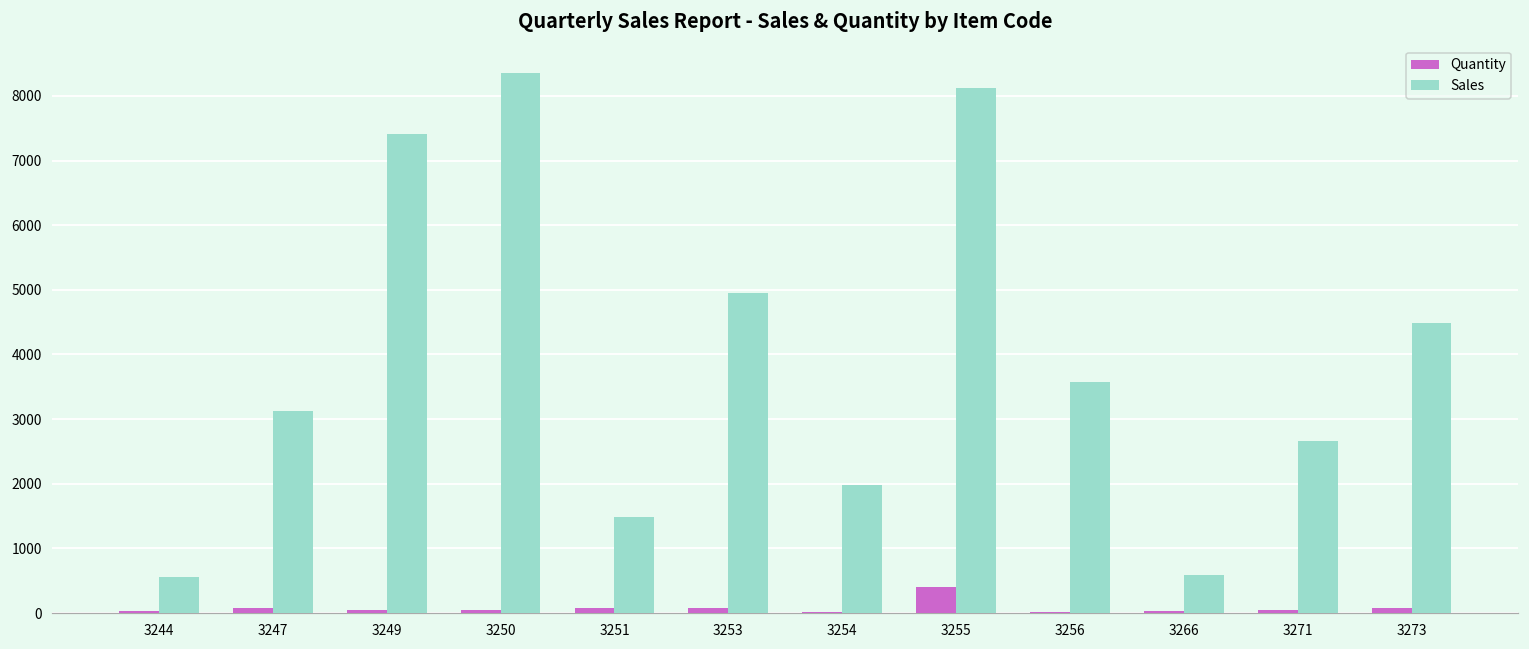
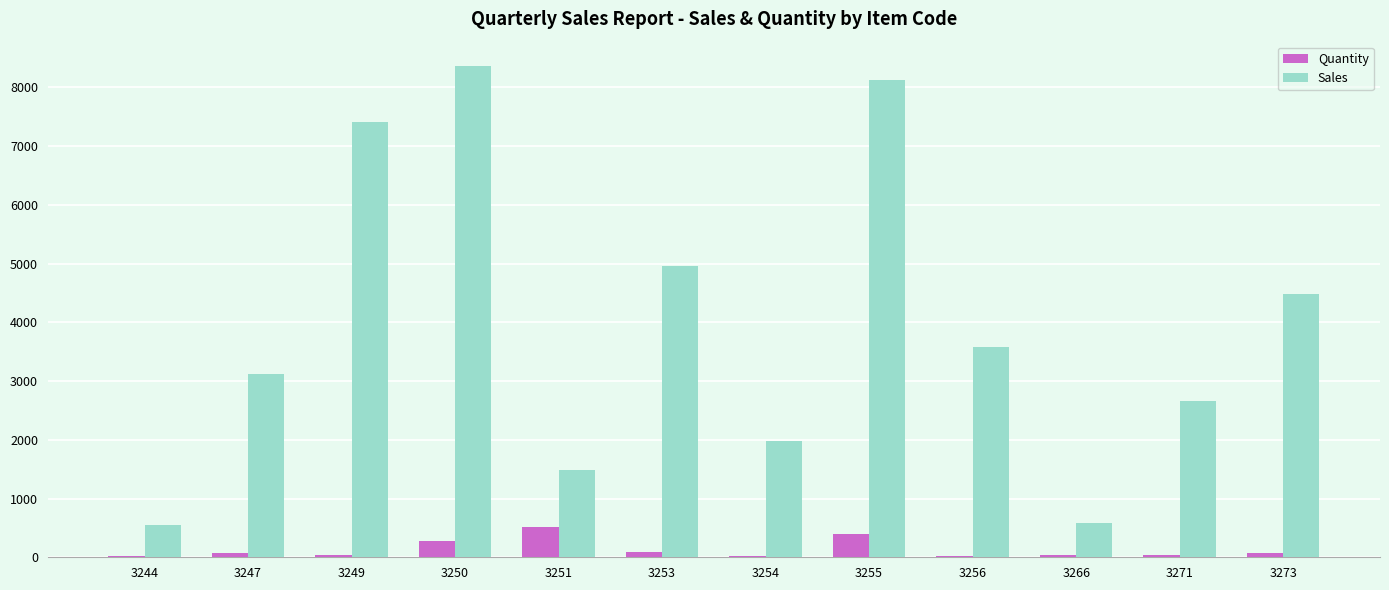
  {
    "Quantity": {
      "3247": 100,
-     "3250": 0,
-     "3251": 100,
+     "3250": 300,
+     "3251": 500,
      "3253": 100,
      "3255": 400,
      "3271": 0,
      "3273": 100
    },
    "Sales": {
      "3244": 600,
      "3247": 3100,
      "3249": 7400,
      "3250": 8400,
      "3251": 1500,
      "3253": 5000,
      "3254": 2000,
      "3255": 8100,
      "3256": 3600,
      "3266": 600,
      "3271": 2700,
      "3273": 4500
    }
  }
